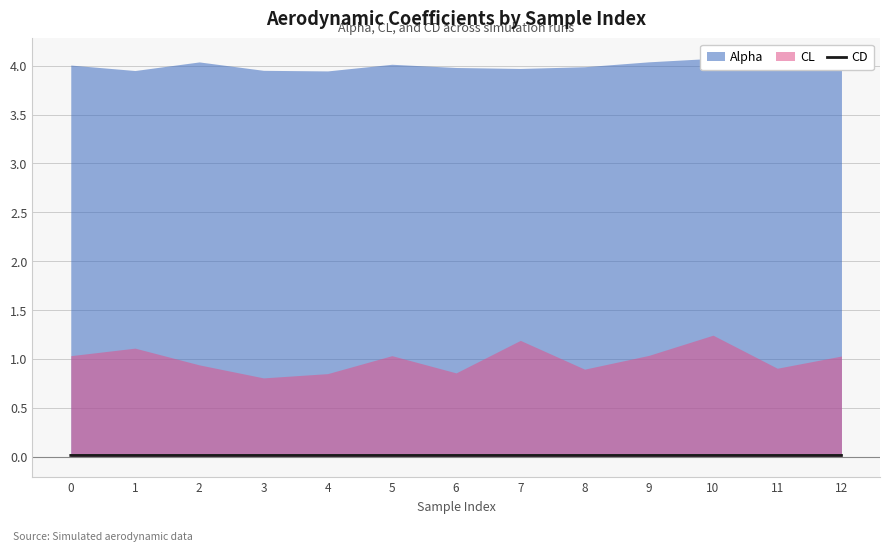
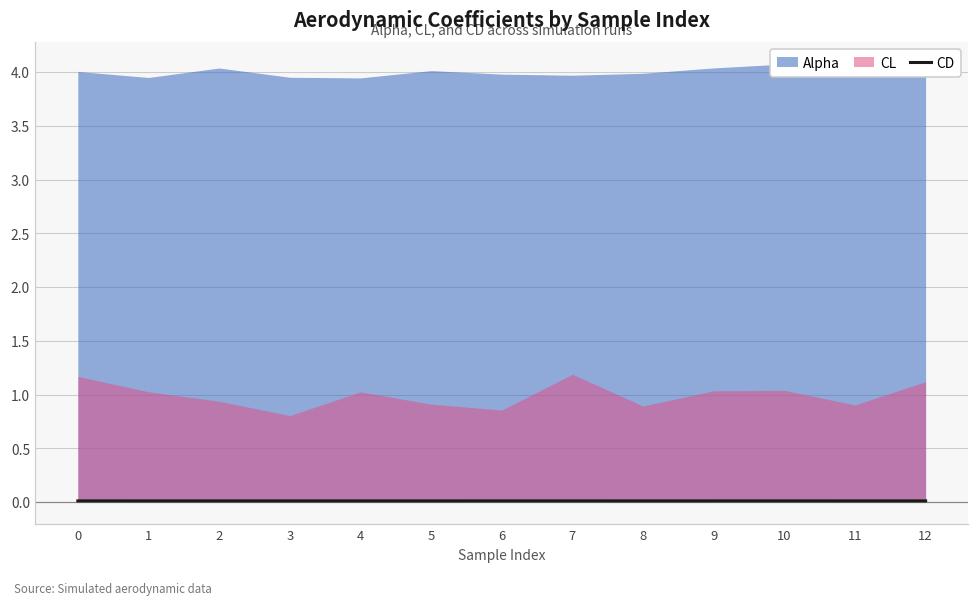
  {
    "Alpha": {
      "0": 4.0,
      "1": 4.0,
      "2": 4.0,
      "3": 4.0,
      "4": 3.9,
      "5": 4.0,
      "6": 4.0,
      "7": 4.0,
      "8": 4.0,
      "9": 4.0
    },
    "CL": {
-     "0": 1.0,
-     "1": 1.1,
+     "0": 1.2,
+     "1": 1.0,
      "2": 0.9,
      "3": 0.8,
-     "4": 0.8,
-     "5": 1.0,
+     "4": 1.0,
+     "5": 0.9,
      "6": 0.9,
      "7": 1.2,
      "8": 0.9,
      "9": 1.0,
-     "10": 1.2,
+     "10": 1.0,
      "11": 0.9,
-     "12": 1.0
+     "12": 1.1
    },
    "CD": {
      "0": 0.0,
      "1": 0.0,
      "2": 0.0,
      "3": 0.0,
      "4": 0.0,
      "5": 0.0,
      "6": 0.0,
      "7": 0.0,
      "8": 0.0,
      "9": 0.0,
      "10": 0.0,
      "11": 0.0,
      "12": 0.0
    }
  }
